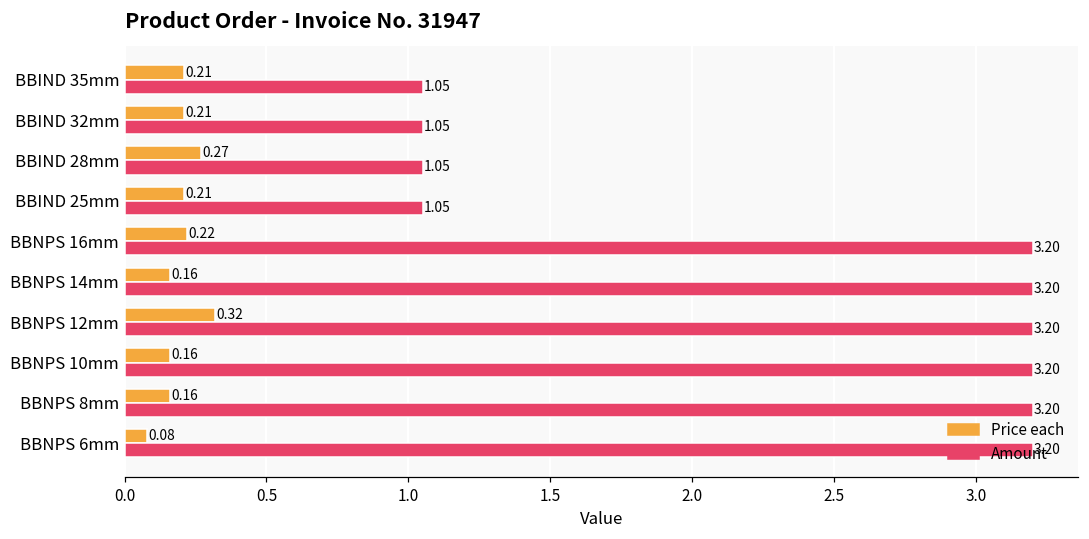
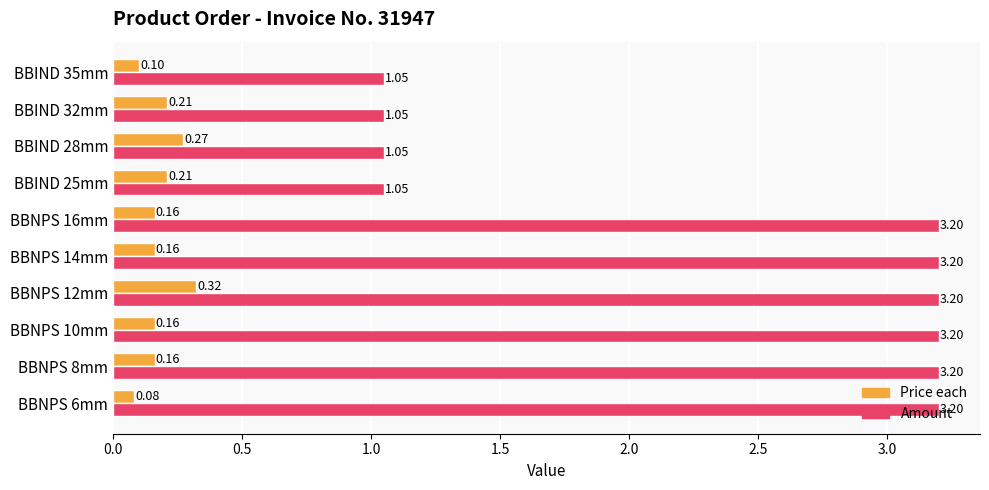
  {
    "Price each": {
-     "BBIND 35mm": 0.21,
+     "BBIND 35mm": 0.10,
      "BBIND 32mm": 0.21,
      "BBIND 28mm": 0.27,
      "BBIND 25mm": 0.21,
-     "BBNPS 16mm": 0.22,
+     "BBNPS 16mm": 0.16,
      "BBNPS 14mm": 0.16,
      "BBNPS 12mm": 0.32,
      "BBNPS 10mm": 0.16,
      "BBNPS 8mm": 0.16,
      "BBNPS 6mm": 0.08
    },
    "Amount": {
      "BBIND 35mm": 1.05,
      "BBIND 32mm": 1.05,
      "BBIND 28mm": 1.05,
      "BBIND 25mm": 1.05,
      "BBNPS 16mm": 3.20,
      "BBNPS 14mm": 3.20,
      "BBNPS 12mm": 3.20,
      "BBNPS 10mm": 3.20,
      "BBNPS 8mm": 3.20,
      "BBNPS 6mm": 3.20
    }
  }
